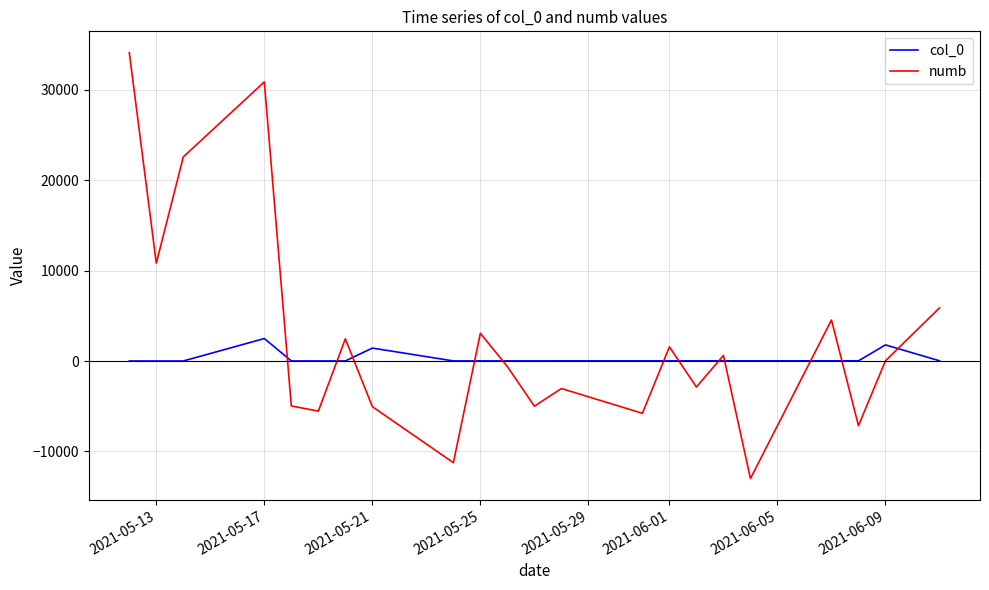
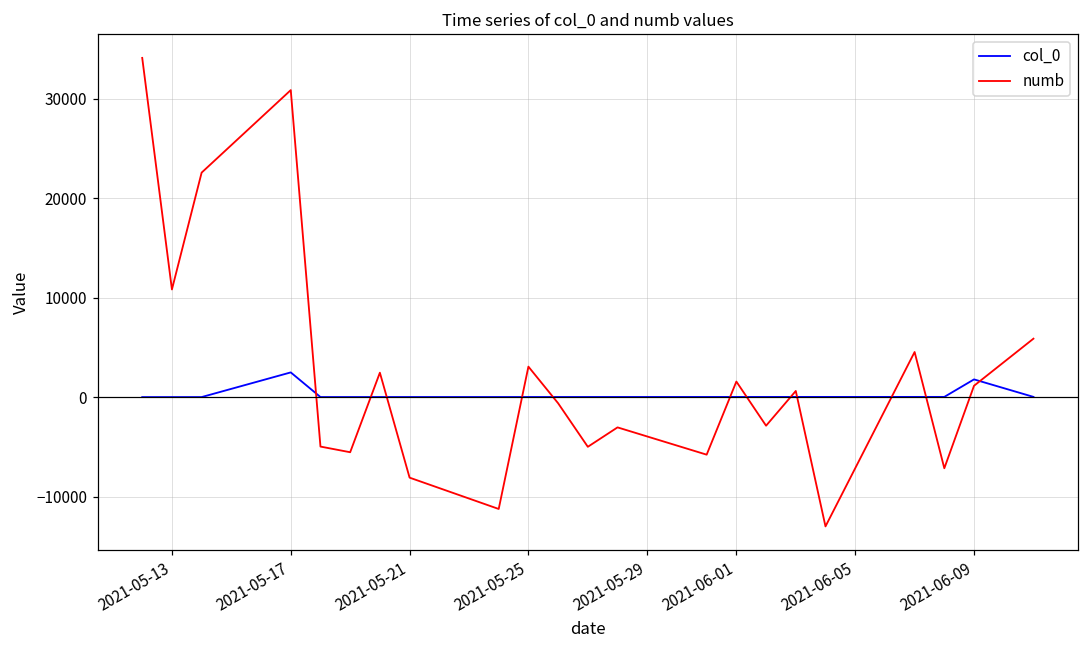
  {
    "col_0": {
      "2021-05-13": 0,
      "2021-05-17": 2000,
-     "2021-05-21": 1000,
+     "2021-05-21": 0,
      "2021-05-25": 0,
      "2021-06-01": 0,
      "2021-06-09": 2000
    },
    "numb": {
      "2021-05-13": 11000,
      "2021-05-17": 31000,
-     "2021-05-21": -5000,
+     "2021-05-21": -8000,
      "2021-05-25": 3000,
      "2021-06-01": 2000,
-     "2021-06-09": 0
+     "2021-06-09": 1000
    }
  }
